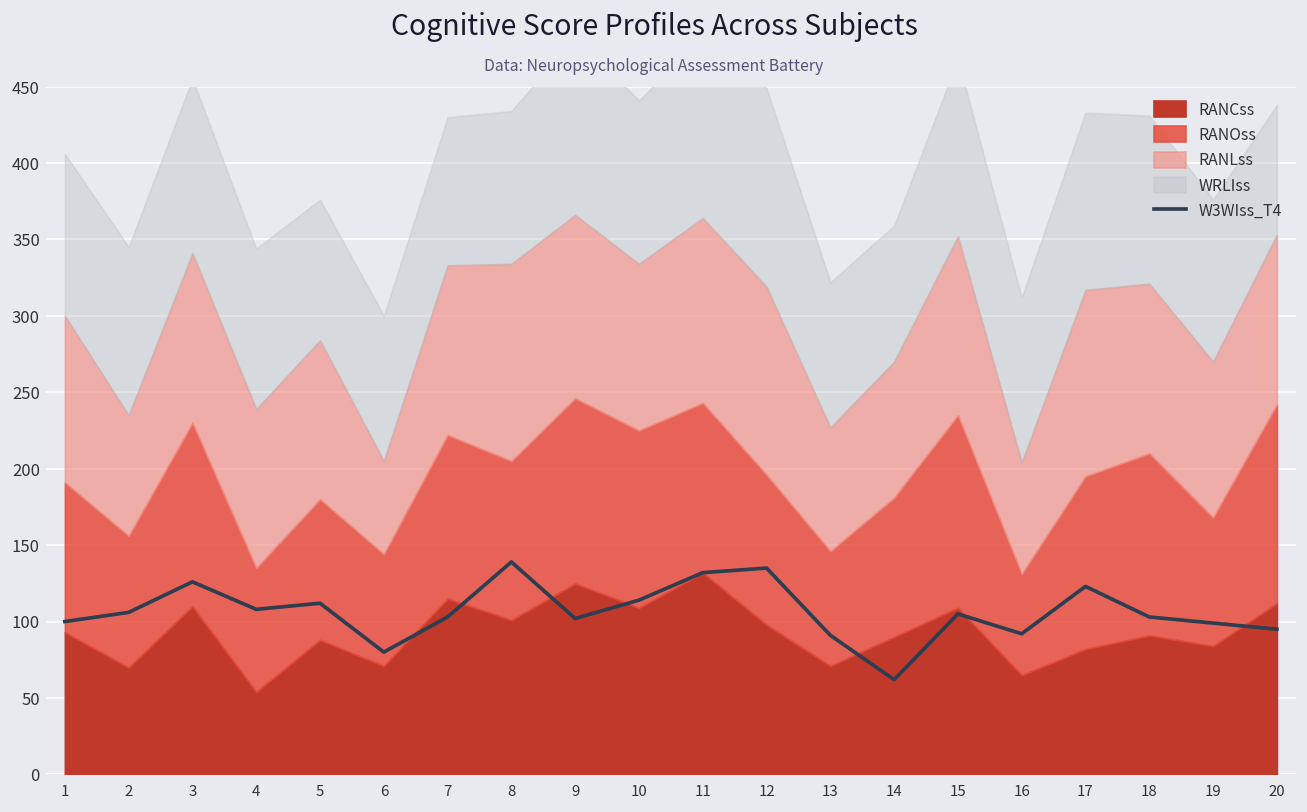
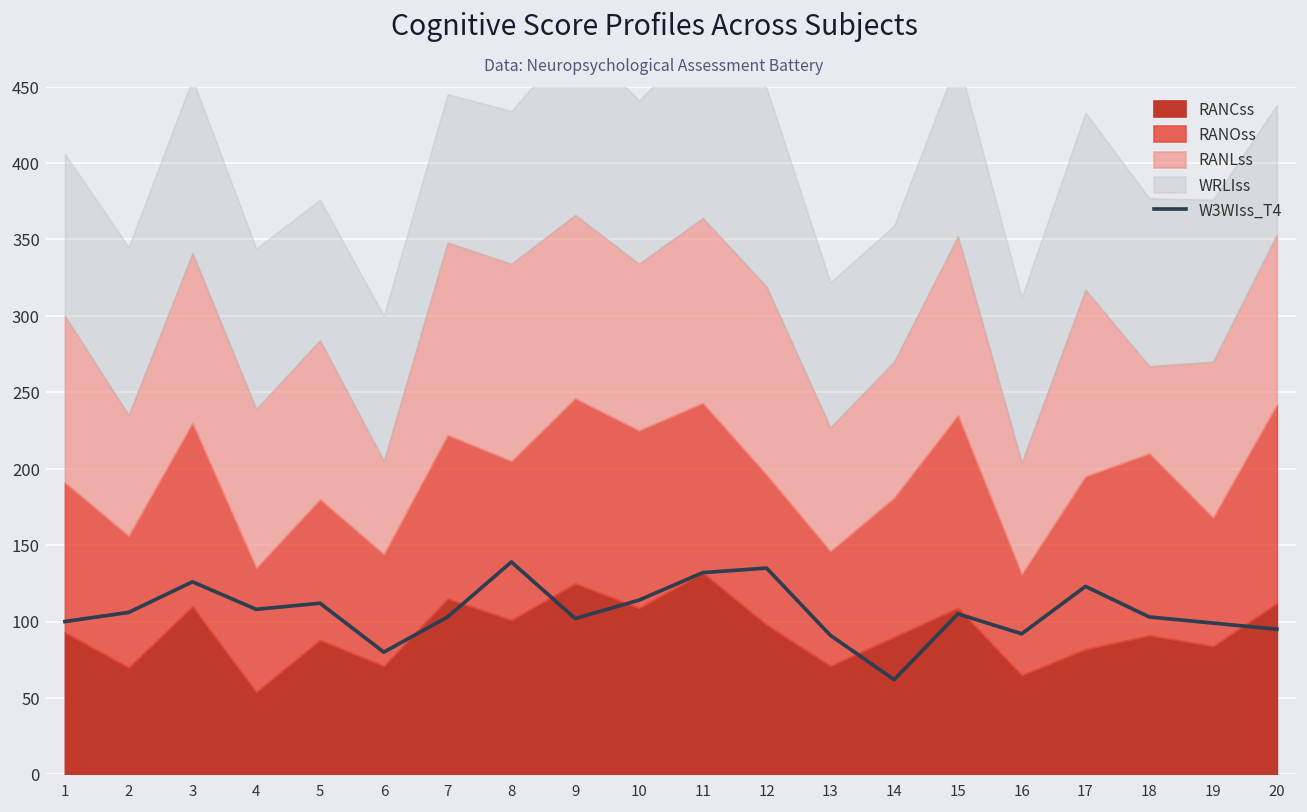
  {
    "W3WIss_T4": {
      "1": 100,
      "2": 106,
      "3": 126,
      "4": 108,
      "5": 112,
      "6": 80,
      "7": 103,
      "8": 139,
      "9": 102,
      "10": 114,
      "12": 135,
      "13": 91,
      "14": 62,
      "15": 105,
      "16": 92,
      "17": 123,
      "18": 103,
      "19": 99,
      "20": 95
    },
    "RANLss": {
      "1": 109,
      "2": 79,
      "3": 111,
      "4": 104,
      "5": 104,
      "6": 61,
-     "7": 111,
+     "7": 126,
      "8": 129,
      "9": 120,
      "10": 109,
      "11": 121,
      "12": 123,
      "13": 81,
      "14": 89,
      "15": 117,
      "16": 73,
      "17": 122,
-     "18": 111,
+     "18": 57,
      "19": 102,
      "20": 111
    },
    "WRLIss": {
      "1": 106,
      "2": 110,
      "4": 105,
      "5": 92,
      "6": 95,
      "7": 97,
      "8": 100,
      "10": 107,
      "12": 130,
      "13": 95,
      "14": 89,
      "16": 108,
      "17": 116,
      "18": 110,
      "19": 106,
      "20": 85
    }
  }
